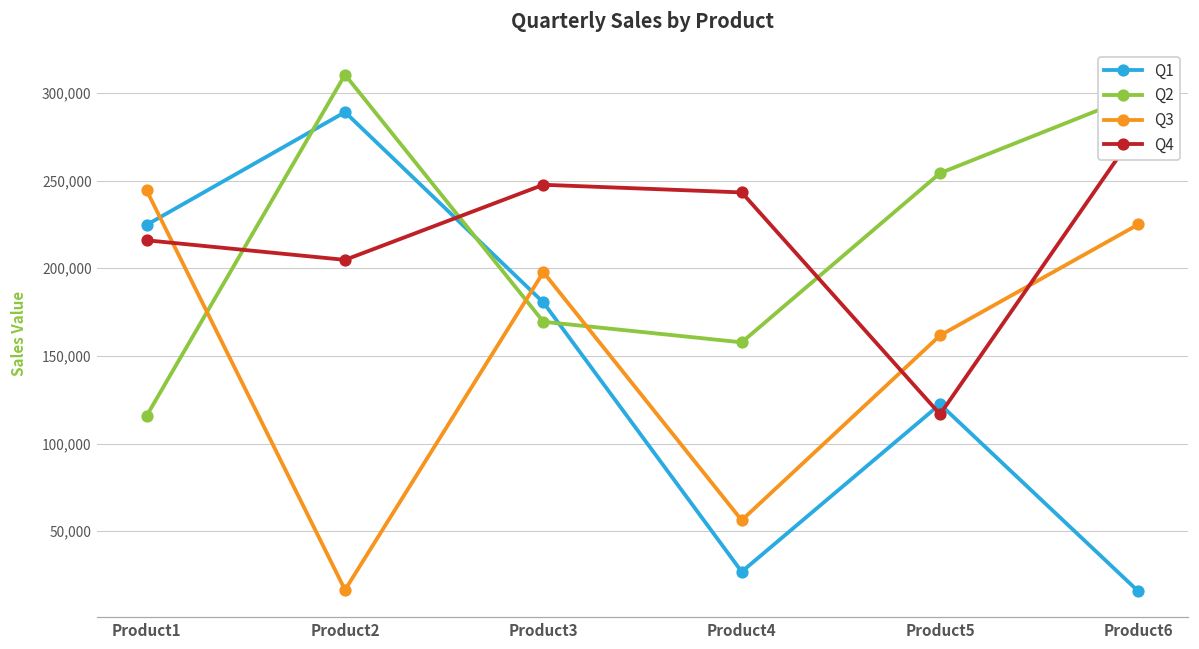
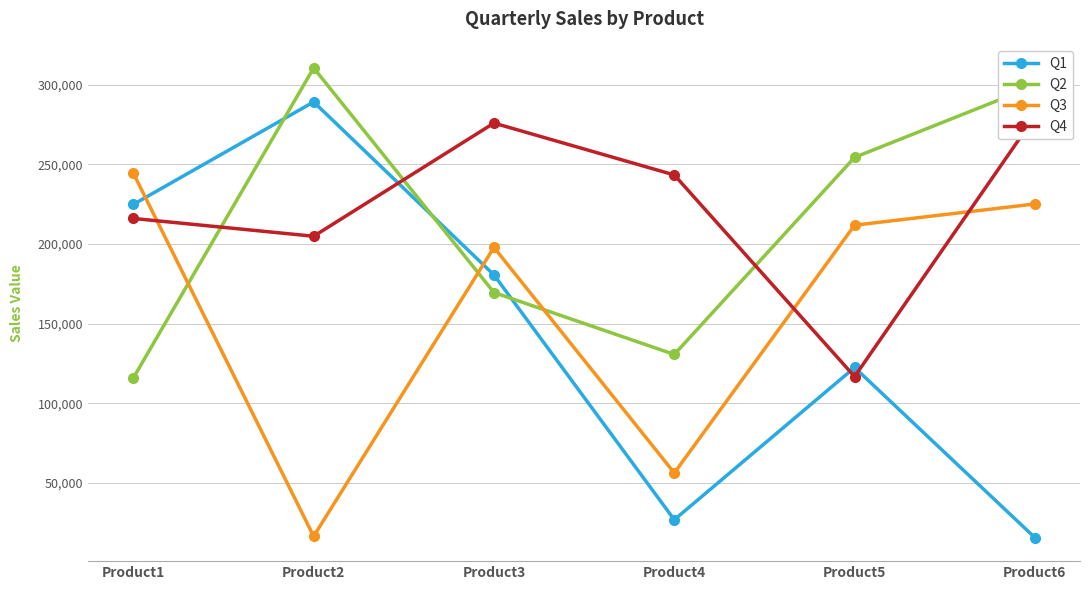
  {
    "Q1": {
      "Product1": "225,000",
      "Product2": "289,000",
      "Product3": "181,000",
      "Product4": "27,000",
      "Product5": "122,000",
      "Product6": "16,000"
    },
    "Q2": {
      "Product1": "116,000",
      "Product2": "310,000",
      "Product3": "169,000",
-     "Product4": "158,000",
+     "Product4": "131,000",
      "Product5": "254,000"
    },
    "Q3": {
      "Product1": "244,000",
      "Product2": "16,000",
      "Product3": "198,000",
      "Product4": "56,000",
-     "Product5": "162,000",
+     "Product5": "212,000",
      "Product6": "225,000"
    },
    "Q4": {
      "Product1": "216,000",
      "Product2": "205,000",
-     "Product3": "248,000",
+     "Product3": "276,000",
      "Product4": "243,000",
      "Product5": "117,000"
    }
  }
